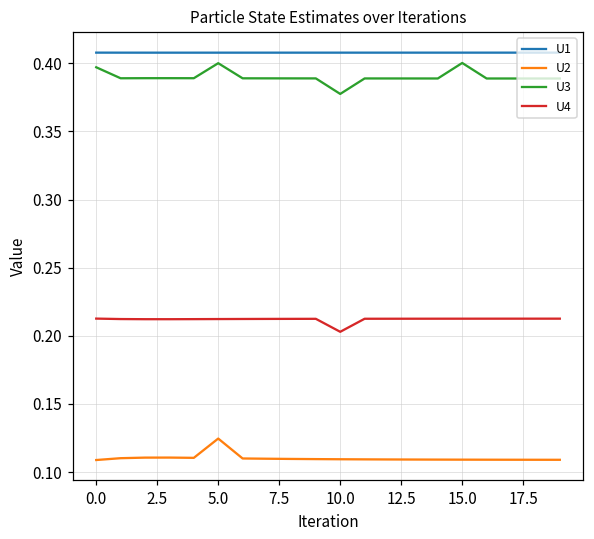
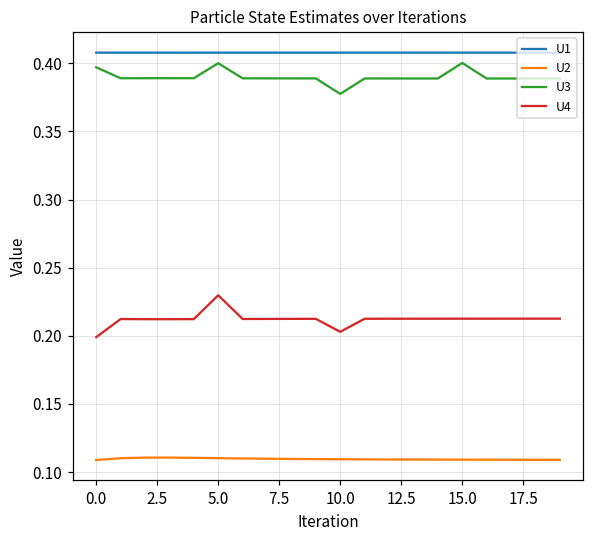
  {
    "U1": {
      "0.0": 0.408,
      "5.0": 0.408,
      "10.0": 0.408,
      "15.0": 0.408
    },
    "U2": {
      "0.0": 0.109,
-     "5.0": 0.125,
+     "5.0": 0.110,
      "10.0": 0.109,
      "15.0": 0.109
    },
    "U3": {
      "0.0": 0.397,
      "5.0": 0.400,
      "10.0": 0.377,
      "15.0": 0.400
    },
    "U4": {
-     "0.0": 0.213,
-     "5.0": 0.212,
+     "0.0": 0.199,
+     "5.0": 0.230,
      "10.0": 0.203,
      "15.0": 0.213
    }
  }
